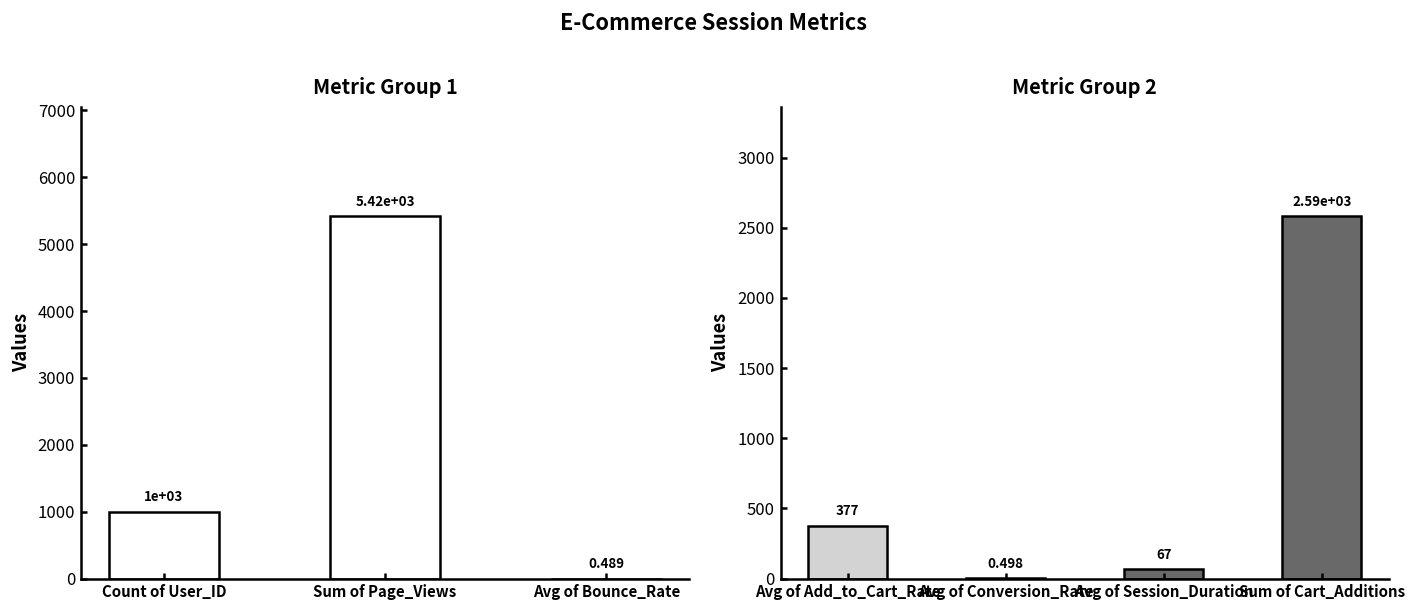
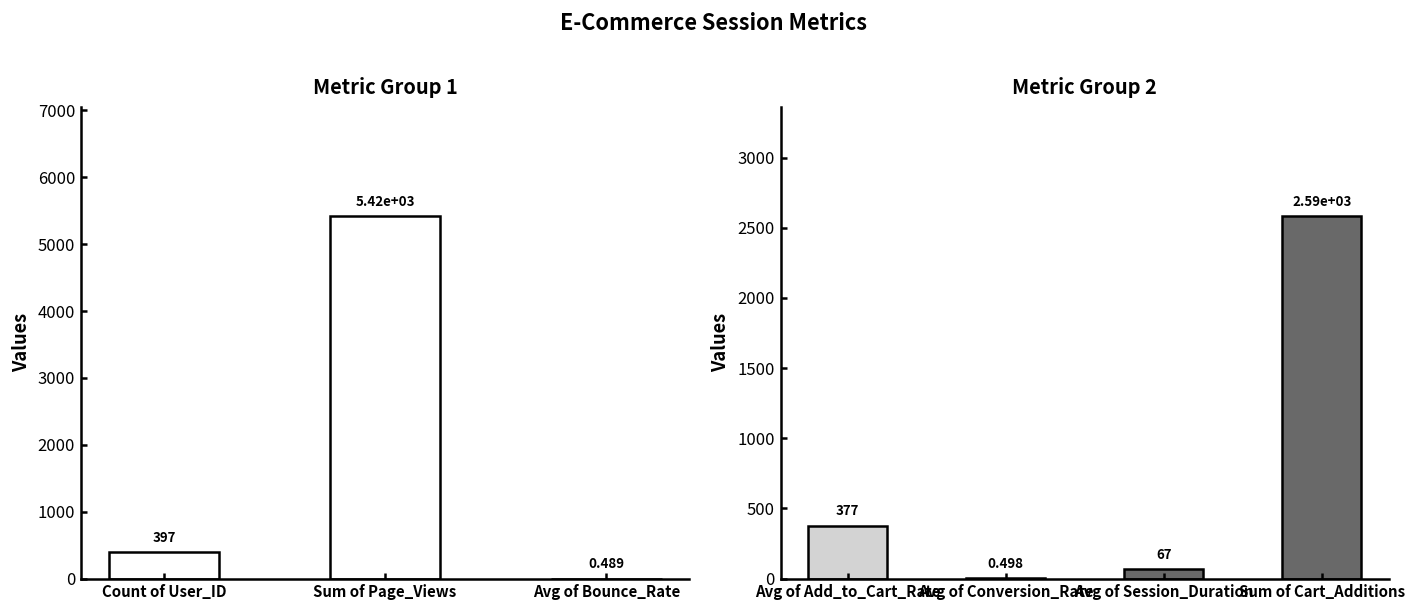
  {
    "Metric Group 1": {
-     "Count of User_ID": "1e+03",
+     "Count of User_ID": "397",
      "Avg of Bounce_Rate": "0.489"
    },
    "Metric Group 2": {
      "Avg of Add_to_Cart_Rate": "377",
      "Avg of Conversion_Rate": "0.498",
      "Avg of Session_Duration": "67"
    }
  }
